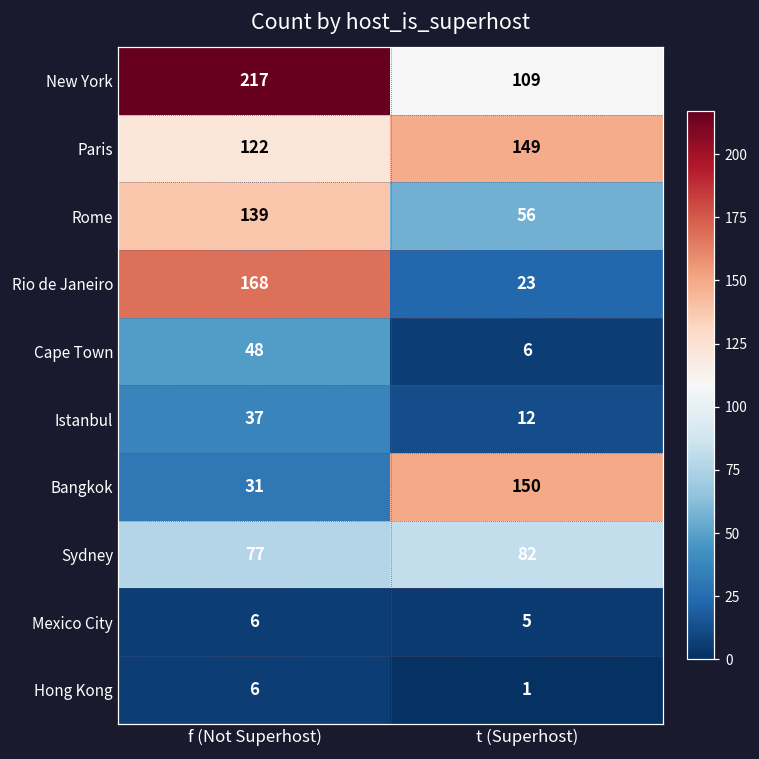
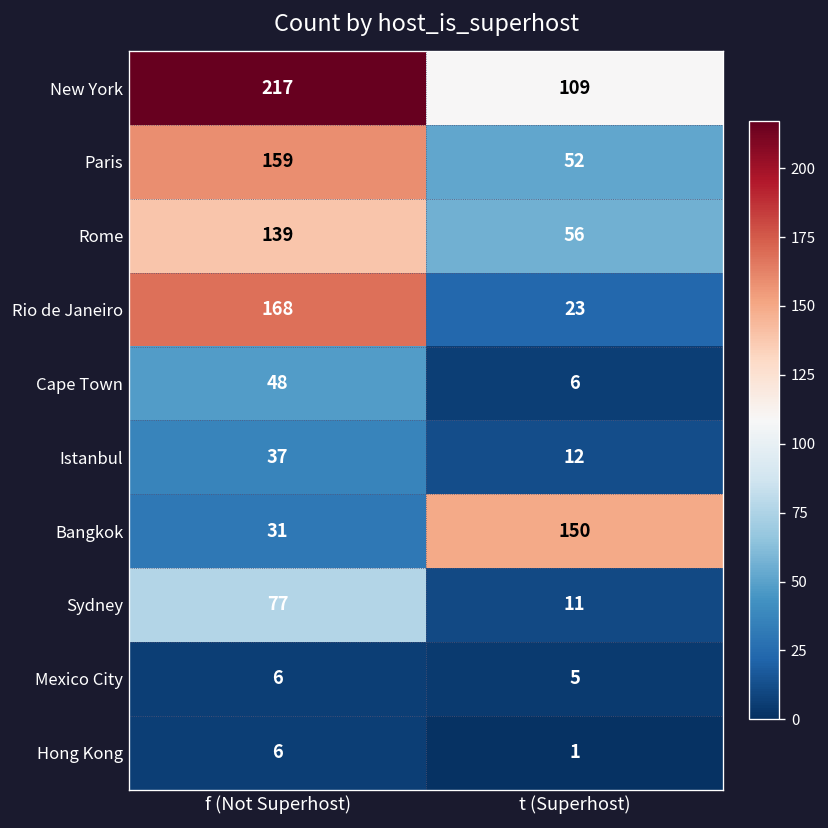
  {
    "New York": {
      "f (Not Superhost)": 217,
      "t (Superhost)": 109
    },
    "Paris": {
-     "f (Not Superhost)": 122,
-     "t (Superhost)": 149
+     "f (Not Superhost)": 159,
+     "t (Superhost)": 52
    },
    "Rome": {
      "f (Not Superhost)": 139,
      "t (Superhost)": 56
    },
    "Rio de Janeiro": {
      "f (Not Superhost)": 168,
      "t (Superhost)": 23
    },
    "Cape Town": {
      "f (Not Superhost)": 48,
      "t (Superhost)": 6
    },
    "Istanbul": {
      "f (Not Superhost)": 37,
      "t (Superhost)": 12
    },
    "Bangkok": {
      "f (Not Superhost)": 31,
      "t (Superhost)": 150
    },
    "Sydney": {
      "f (Not Superhost)": 77,
-     "t (Superhost)": 82
+     "t (Superhost)": 11
    },
    "Mexico City": {
      "f (Not Superhost)": 6,
      "t (Superhost)": 5
    },
    "Hong Kong": {
      "f (Not Superhost)": 6,
      "t (Superhost)": 1
    }
  }
